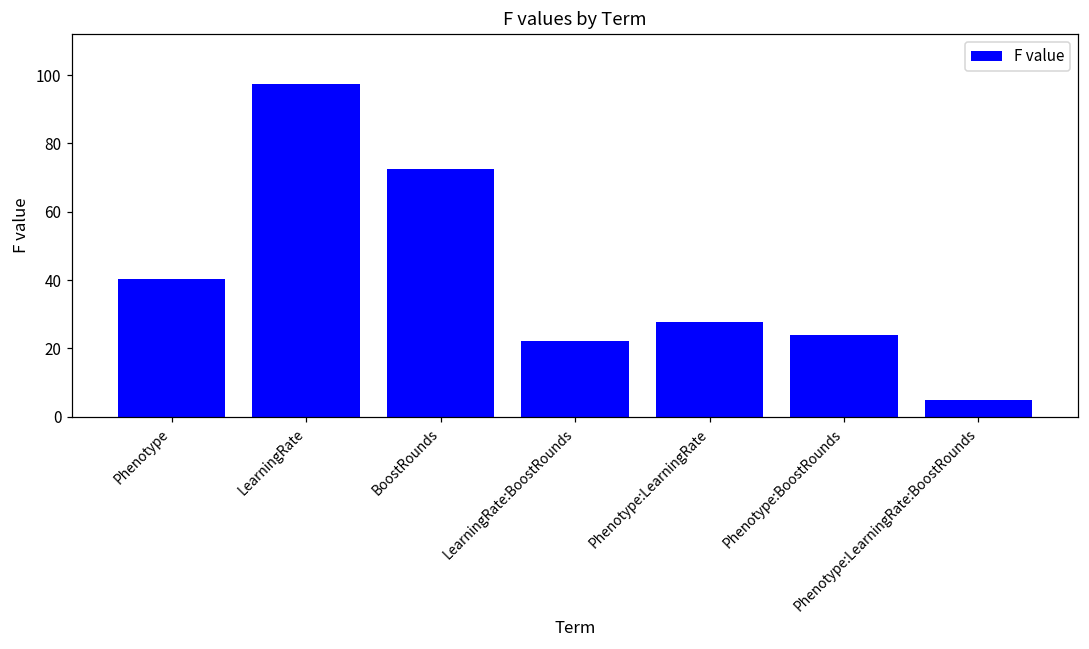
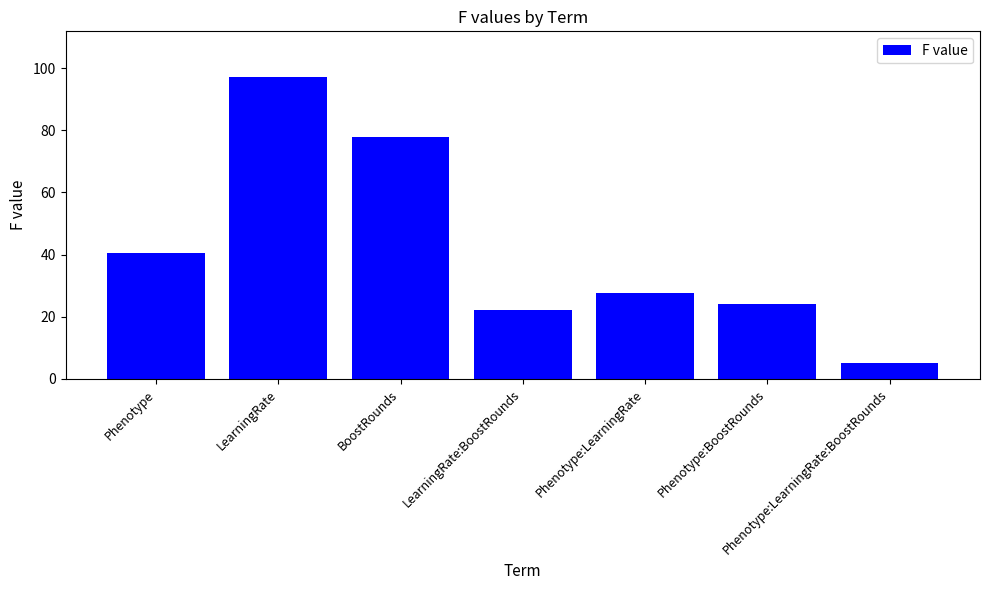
  {
    "Phenotype": 40,
    "LearningRate": 97,
-   "BoostRounds": 72,
+   "BoostRounds": 78,
    "LearningRate:BoostRounds": 22,
    "Phenotype:LearningRate": 28,
    "Phenotype:BoostRounds": 24,
    "Phenotype:LearningRate:BoostRounds": 5
  }
